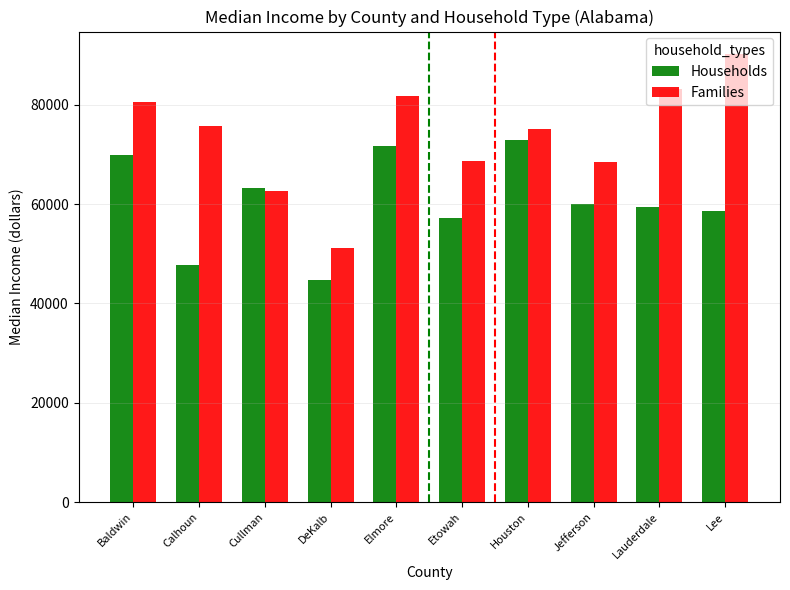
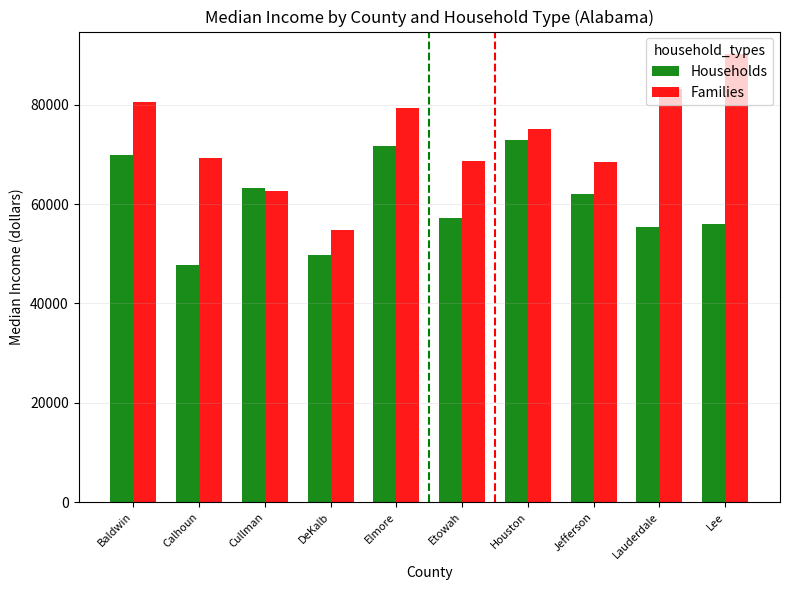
  {
    "Households": {
      "Baldwin": 70000,
      "Calhoun": 48000,
      "Cullman": 63000,
-     "DeKalb": 45000,
+     "DeKalb": 50000,
      "Elmore": 72000,
      "Etowah": 57000,
      "Houston": 73000,
-     "Jefferson": 60000,
-     "Lauderdale": 59000,
-     "Lee": 59000
+     "Jefferson": 62000,
+     "Lauderdale": 55000,
+     "Lee": 56000
    },
    "Families": {
      "Baldwin": 80000,
-     "Calhoun": 76000,
+     "Calhoun": 69000,
      "Cullman": 63000,
-     "DeKalb": 51000,
-     "Elmore": 82000,
+     "DeKalb": 55000,
+     "Elmore": 79000,
      "Etowah": 69000,
      "Houston": 75000,
      "Jefferson": 68000
    }
  }
